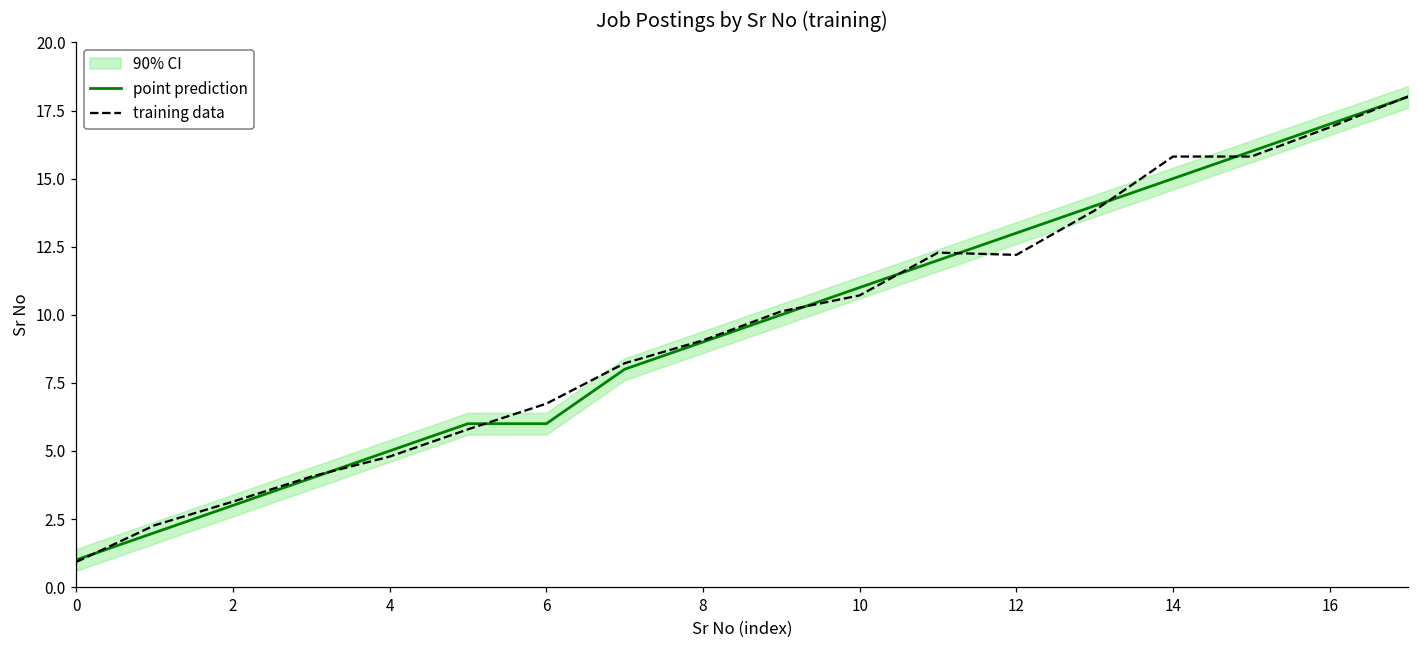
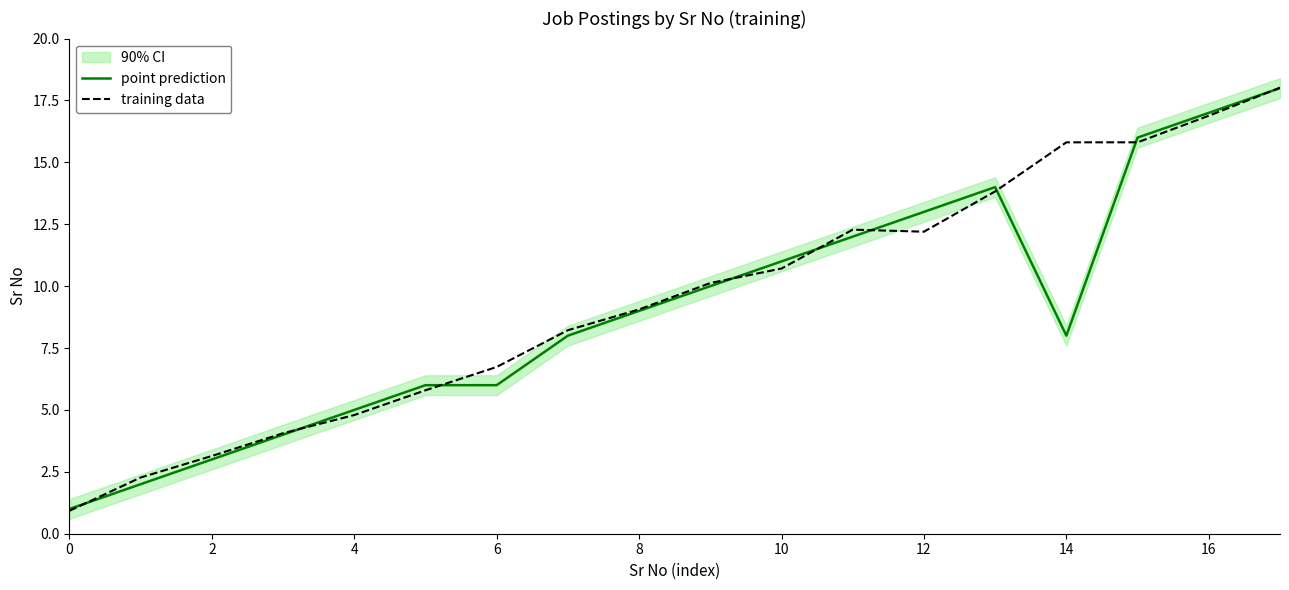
  {
    "point prediction": {
      "2": 3,
      "4": 5,
      "6": 6,
      "10": 11,
      "12": 13,
-     "14": 15,
+     "14": 8,
      "16": 17
    },
    "training data": {
      "2": 3.1,
      "4": 4.8,
      "6": 6.7,
      "10": 10.7,
      "12": 12.2,
      "14": 15.8,
      "16": 16.9
    }
  }
